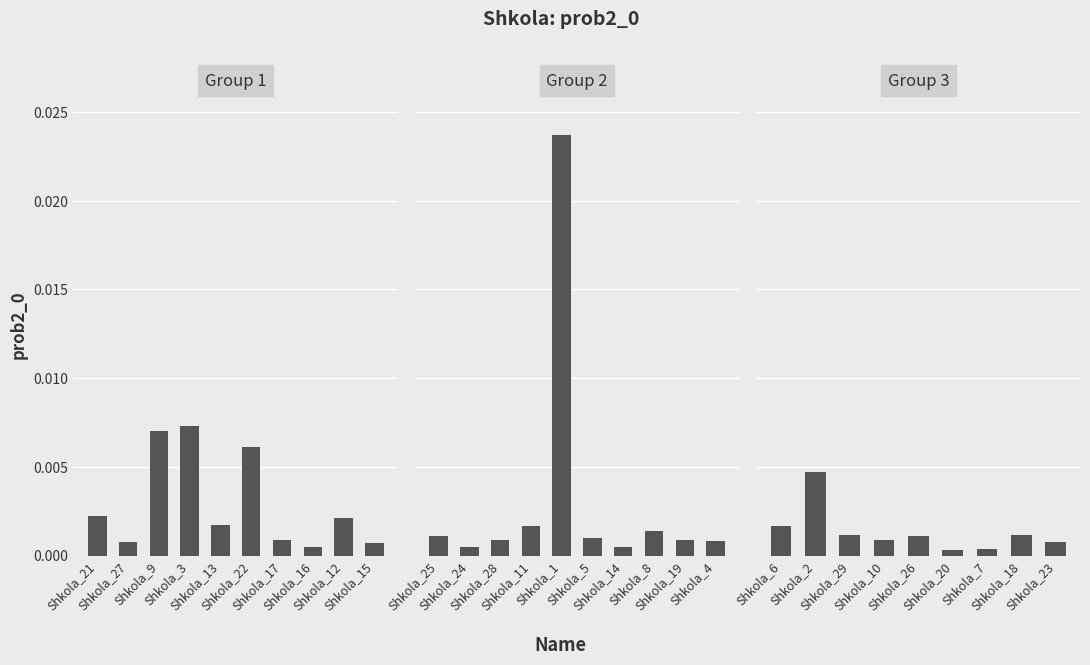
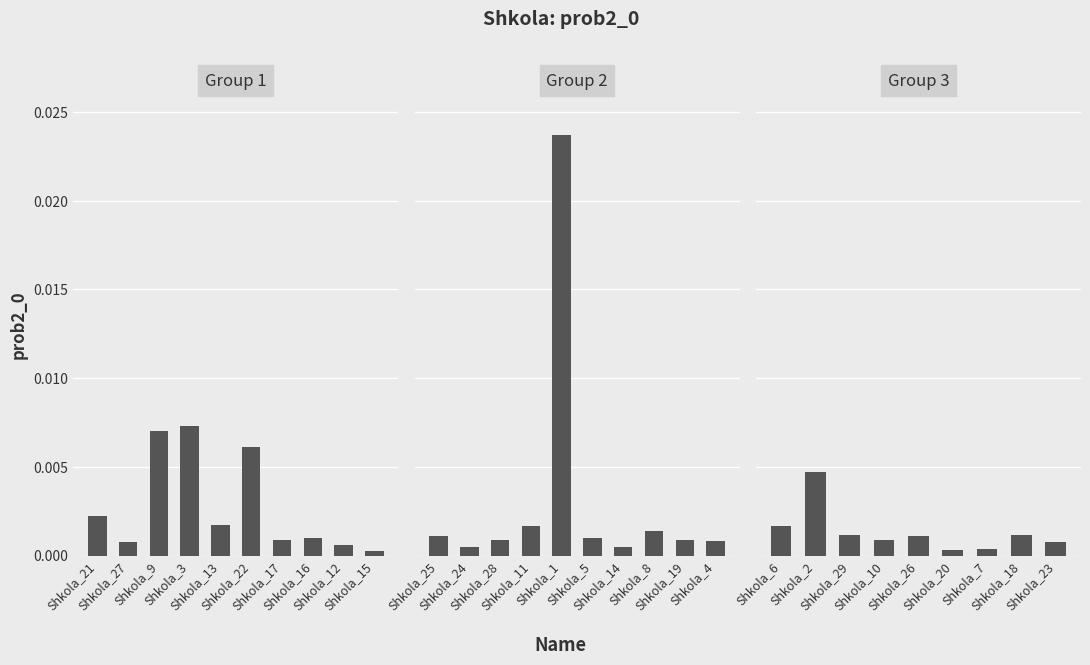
  {
    "Group 1": {
      "Shkola_21": 0.0022,
      "Shkola_27": 0.0007,
      "Shkola_9": 0.0070,
      "Shkola_3": 0.0073,
      "Shkola_13": 0.0017,
      "Shkola_22": 0.0061,
      "Shkola_17": 0.0009,
-     "Shkola_16": 0.0005,
-     "Shkola_12": 0.0021,
-     "Shkola_15": 0.0007
+     "Shkola_16": 0.0010,
+     "Shkola_12": 0.0006,
+     "Shkola_15": 0.0002
    }
  }
